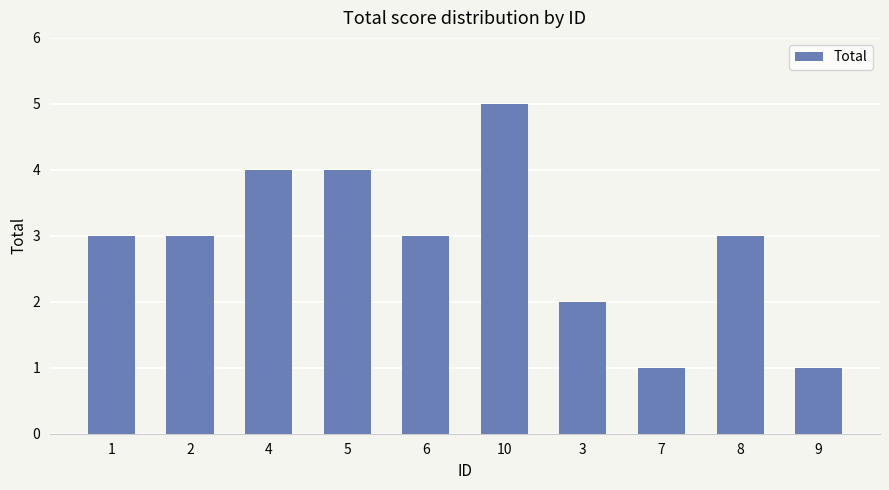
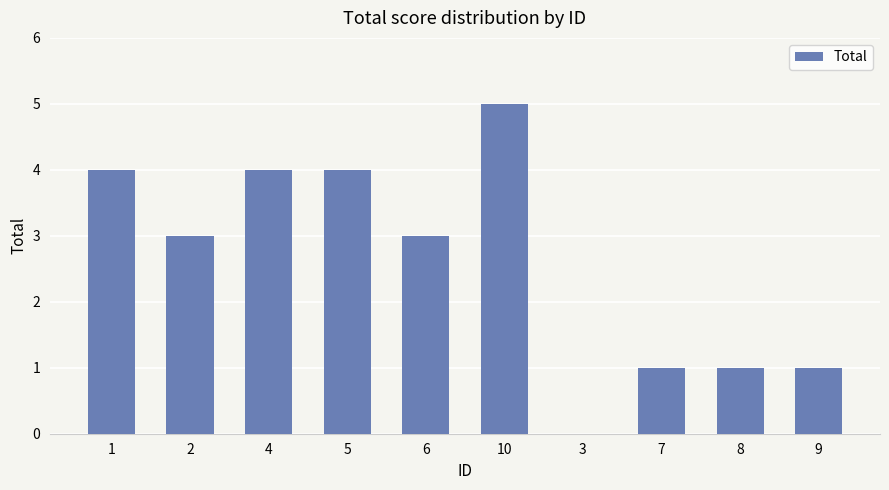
  {
-   "1": 3,
+   "1": 4,
    "2": 3,
    "4": 4,
    "5": 4,
    "6": 3,
    "10": 5,
-   "3": 2,
+   "3": 0,
    "7": 1,
-   "8": 3,
+   "8": 1,
    "9": 1
  }
